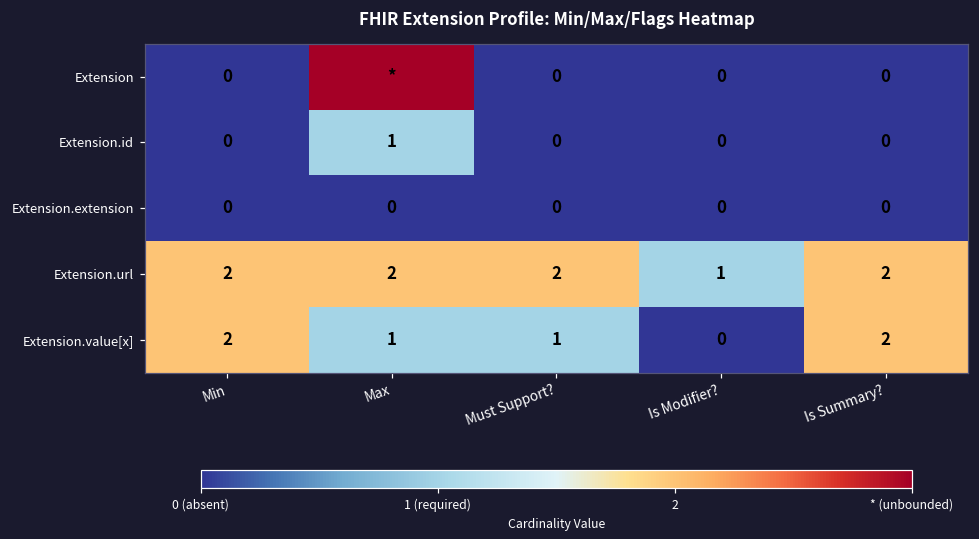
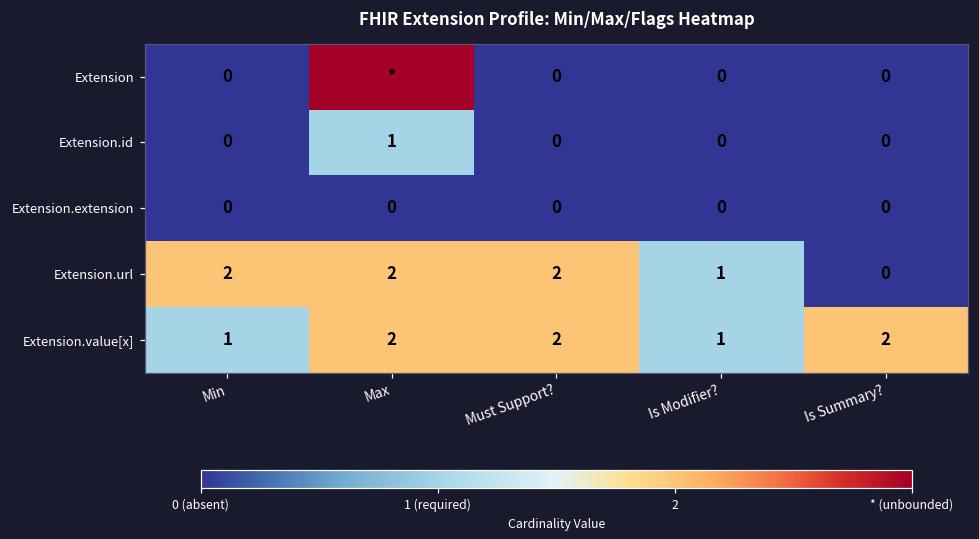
  {
    "Extension": {
      "Min": 0,
      "Must Support?": 0,
      "Is Modifier?": 0,
      "Is Summary?": 0
    },
    "Extension.id": {
      "Min": 0,
      "Max": 1,
      "Must Support?": 0,
      "Is Modifier?": 0,
      "Is Summary?": 0
    },
    "Extension.extension": {
      "Min": 0,
      "Max": 0,
      "Must Support?": 0,
      "Is Modifier?": 0,
      "Is Summary?": 0
    },
    "Extension.url": {
      "Min": 2,
      "Max": 2,
      "Must Support?": 2,
      "Is Modifier?": 1,
-     "Is Summary?": 2
+     "Is Summary?": 0
    },
    "Extension.value[x]": {
-     "Min": 2,
-     "Max": 1,
-     "Must Support?": 1,
-     "Is Modifier?": 0,
+     "Min": 1,
+     "Max": 2,
+     "Must Support?": 2,
+     "Is Modifier?": 1,
      "Is Summary?": 2
    }
  }
